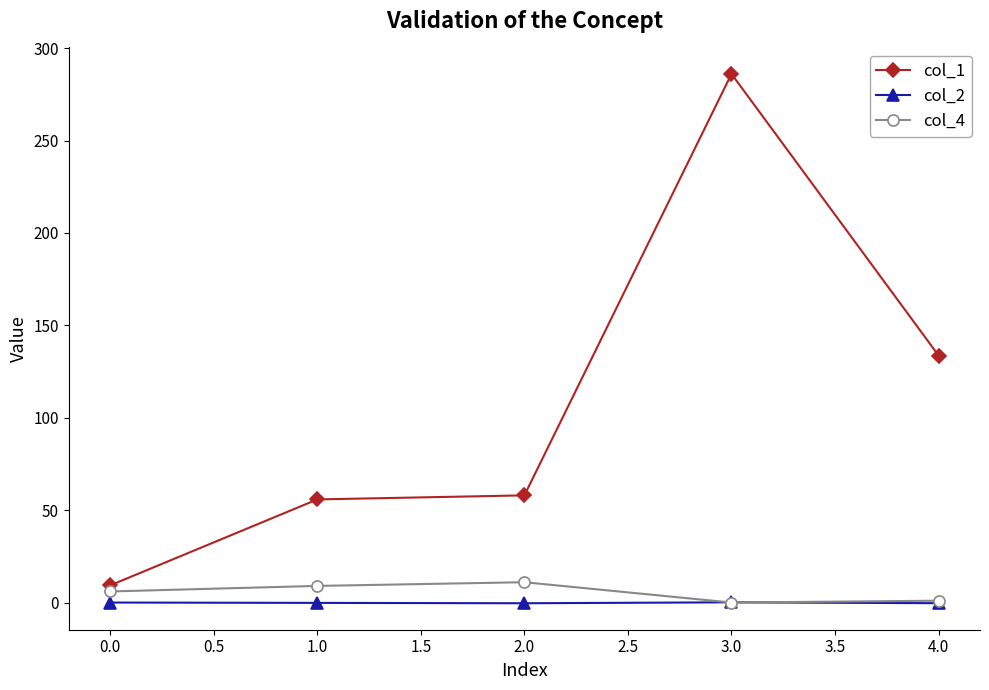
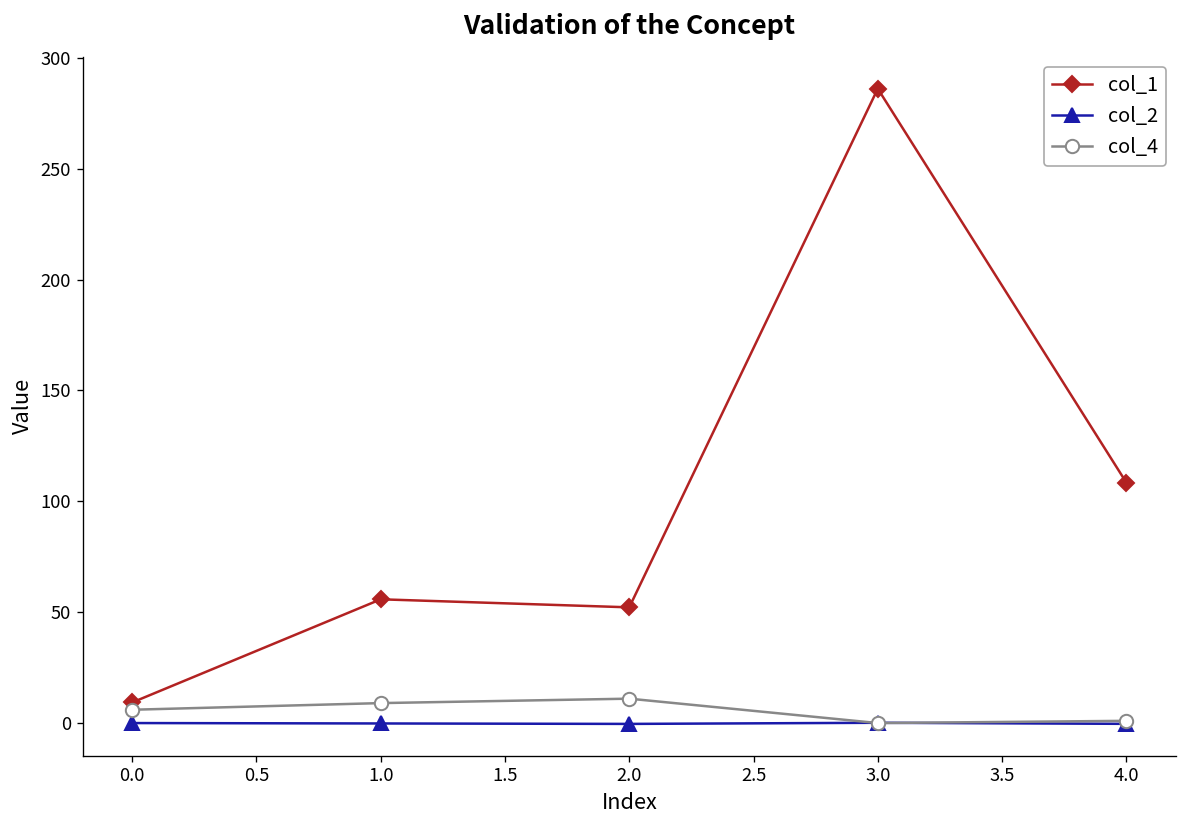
  {
    "col_1": {
      "0.0": 9,
      "1.0": 56,
-     "2.0": 58,
+     "2.0": 52,
      "3.0": 286,
-     "4.0": 134
+     "4.0": 108
    },
    "col_2": {
      "0.0": 0,
      "1.0": 0,
      "2.0": 0
    },
    "col_4": {
      "0.0": 6,
      "1.0": 9,
      "2.0": 11
    }
  }
